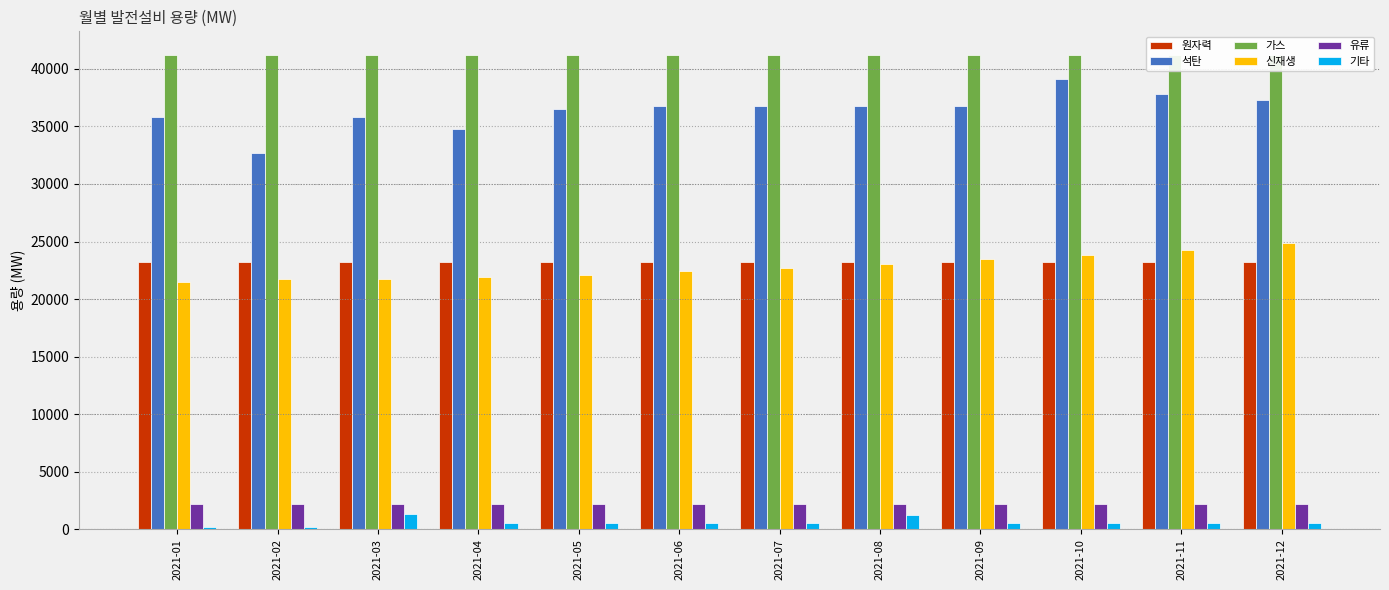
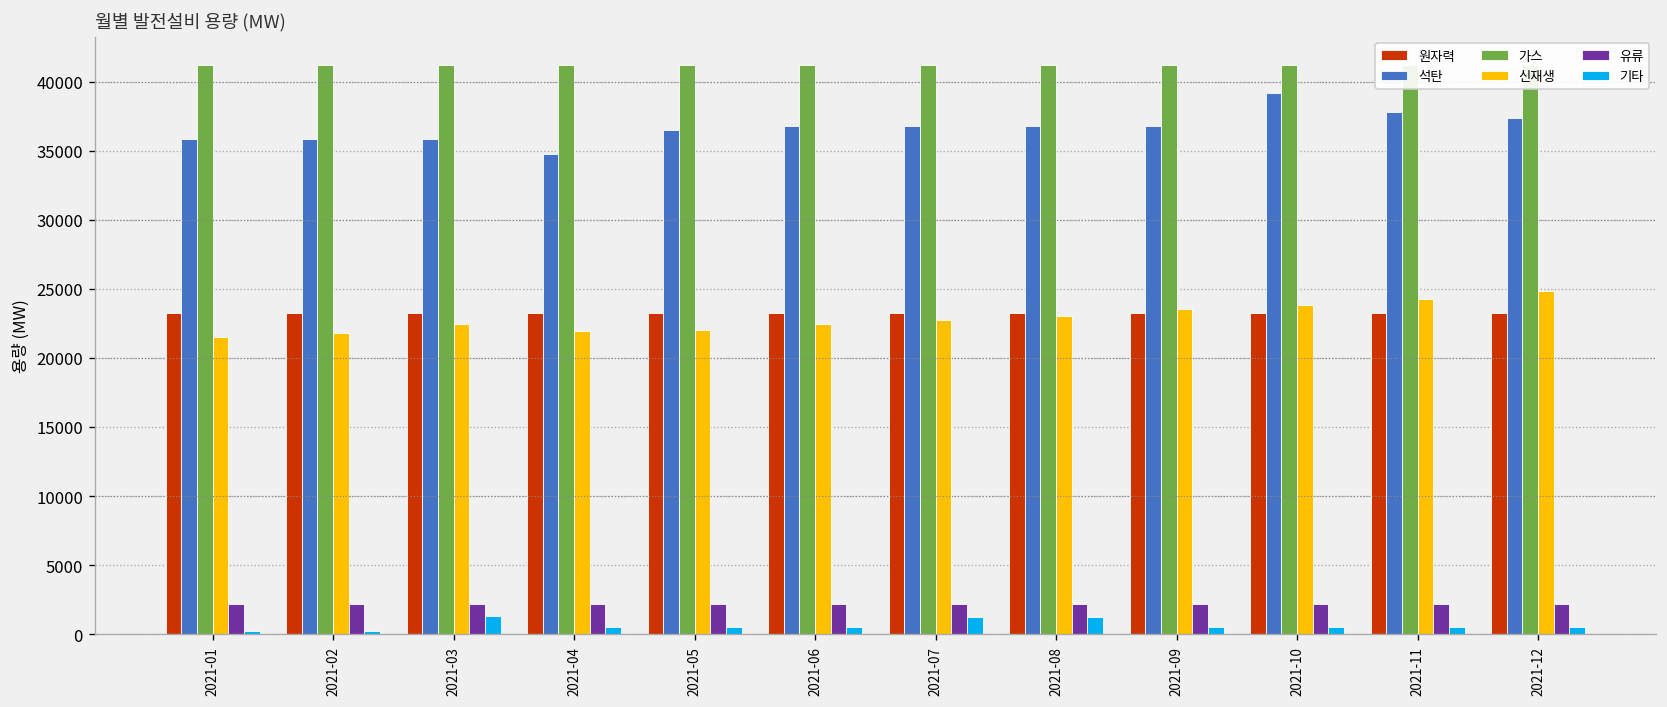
  {
    "원자력": {
      "2021-01": 23300,
      "2021-02": 23300,
      "2021-03": 23300,
      "2021-04": 23300,
      "2021-05": 23300,
      "2021-06": 23300,
      "2021-07": 23300,
      "2021-08": 23300,
      "2021-09": 23300,
      "2021-10": 23300,
      "2021-11": 23300,
      "2021-12": 23300
    },
    "석탄": {
      "2021-01": 35900,
-     "2021-02": 32700,
+     "2021-02": 35900,
      "2021-03": 35900,
      "2021-04": 34700,
      "2021-05": 36500,
      "2021-06": 36800,
      "2021-07": 36800,
      "2021-08": 36800,
      "2021-09": 36800,
      "2021-10": 39100,
      "2021-11": 37800,
      "2021-12": 37300
    },
    "가스": {
      "2021-01": 41200,
      "2021-02": 41200,
      "2021-03": 41200,
      "2021-04": 41200,
      "2021-05": 41200,
      "2021-06": 41200,
      "2021-07": 41200,
      "2021-08": 41200,
      "2021-09": 41200,
      "2021-10": 41200
    },
    "신재생": {
      "2021-01": 21500,
      "2021-02": 21800,
-     "2021-03": 21700,
+     "2021-03": 22500,
      "2021-04": 21900,
      "2021-05": 22100,
      "2021-06": 22500,
      "2021-07": 22700,
      "2021-08": 23100,
      "2021-09": 23500,
      "2021-10": 23800,
      "2021-11": 24300,
      "2021-12": 24900
    },
    "유류": {
      "2021-01": 2200,
      "2021-02": 2200,
      "2021-03": 2200,
      "2021-04": 2200,
      "2021-05": 2200,
      "2021-06": 2200,
      "2021-07": 2200,
      "2021-08": 2200,
      "2021-09": 2200,
      "2021-10": 2200,
      "2021-11": 2200,
      "2021-12": 2200
    },
    "기타": {
      "2021-03": 1300,
      "2021-04": 500,
      "2021-05": 500,
      "2021-06": 500,
-     "2021-07": 500,
+     "2021-07": 1300,
      "2021-08": 1200,
      "2021-09": 500,
      "2021-10": 500,
      "2021-11": 500,
      "2021-12": 500
    }
  }
